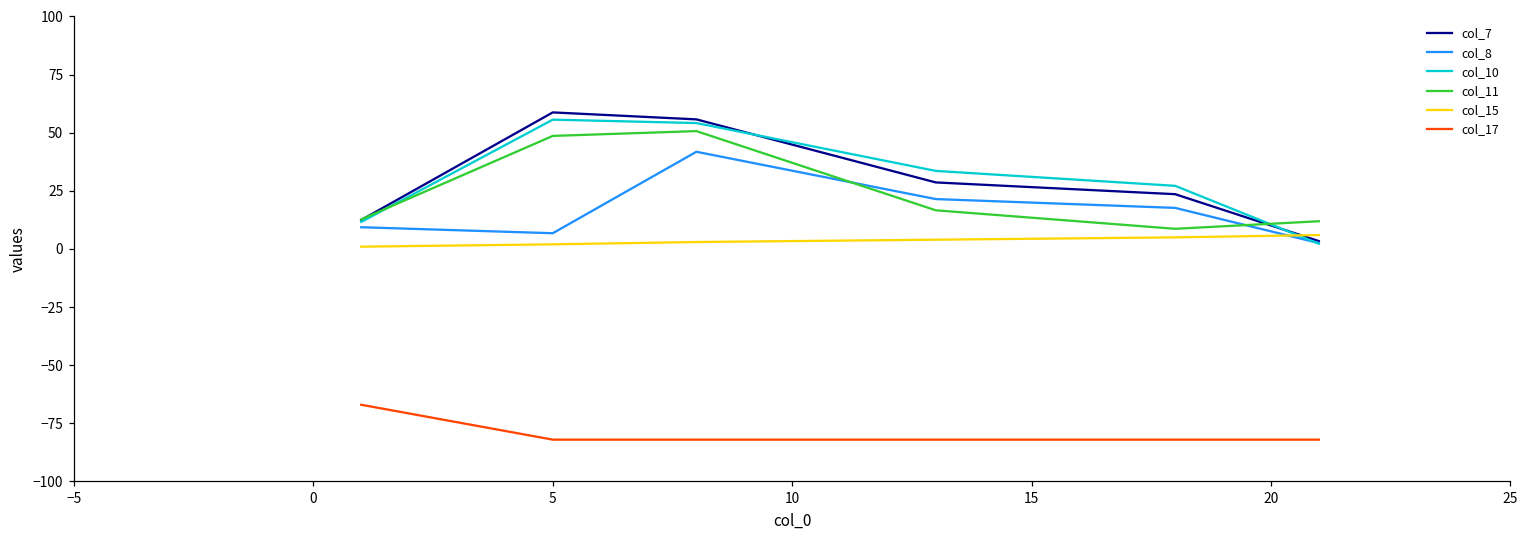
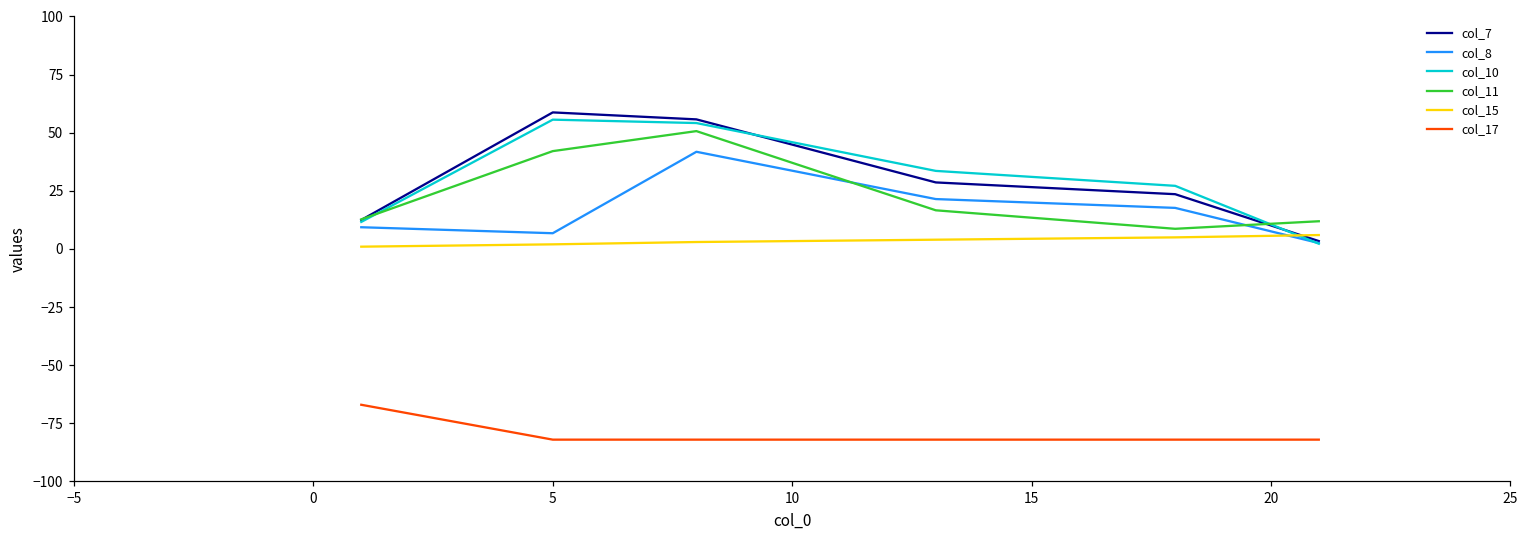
  {
    "col_7": {
      "5": 59
    },
    "col_8": {
      "5": 7
    },
    "col_10": {
      "5": 56
    },
    "col_11": {
-     "5": 49
+     "5": 42
    },
    "col_15": {
      "5": 2
    },
    "col_17": {
      "5": -82
    }
  }
